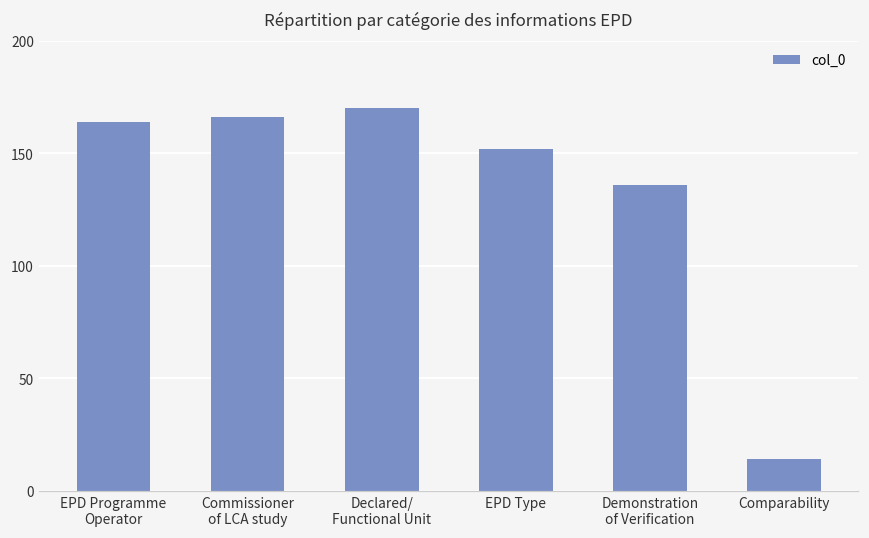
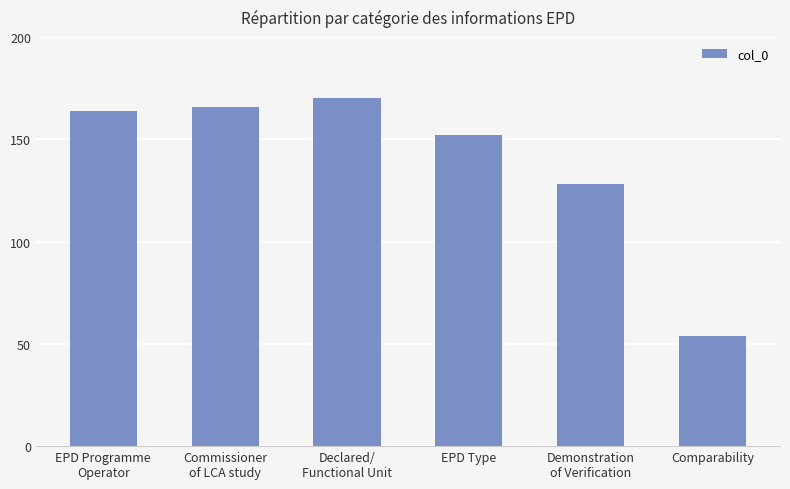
  {
    "EPD Programme Operator": 164,
    "Commissioner of LCA study": 166,
    "Declared/ Functional Unit": 170,
    "EPD Type": 152,
-   "Demonstration of Verification": 136,
-   "Comparability": 14
+   "Demonstration of Verification": 128,
+   "Comparability": 54
  }
